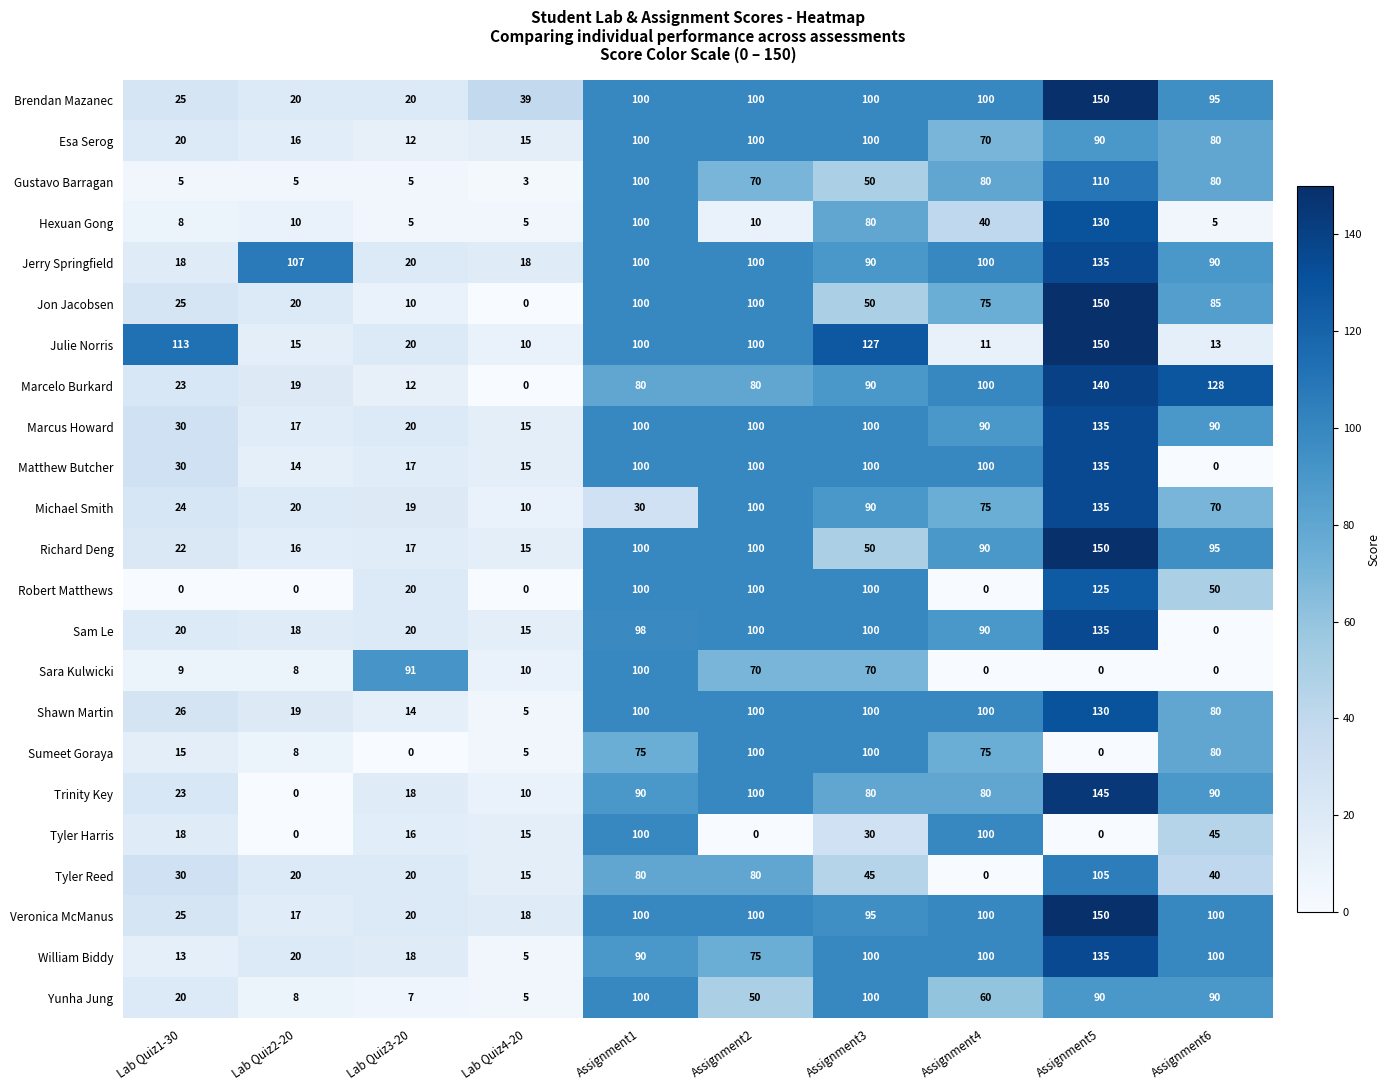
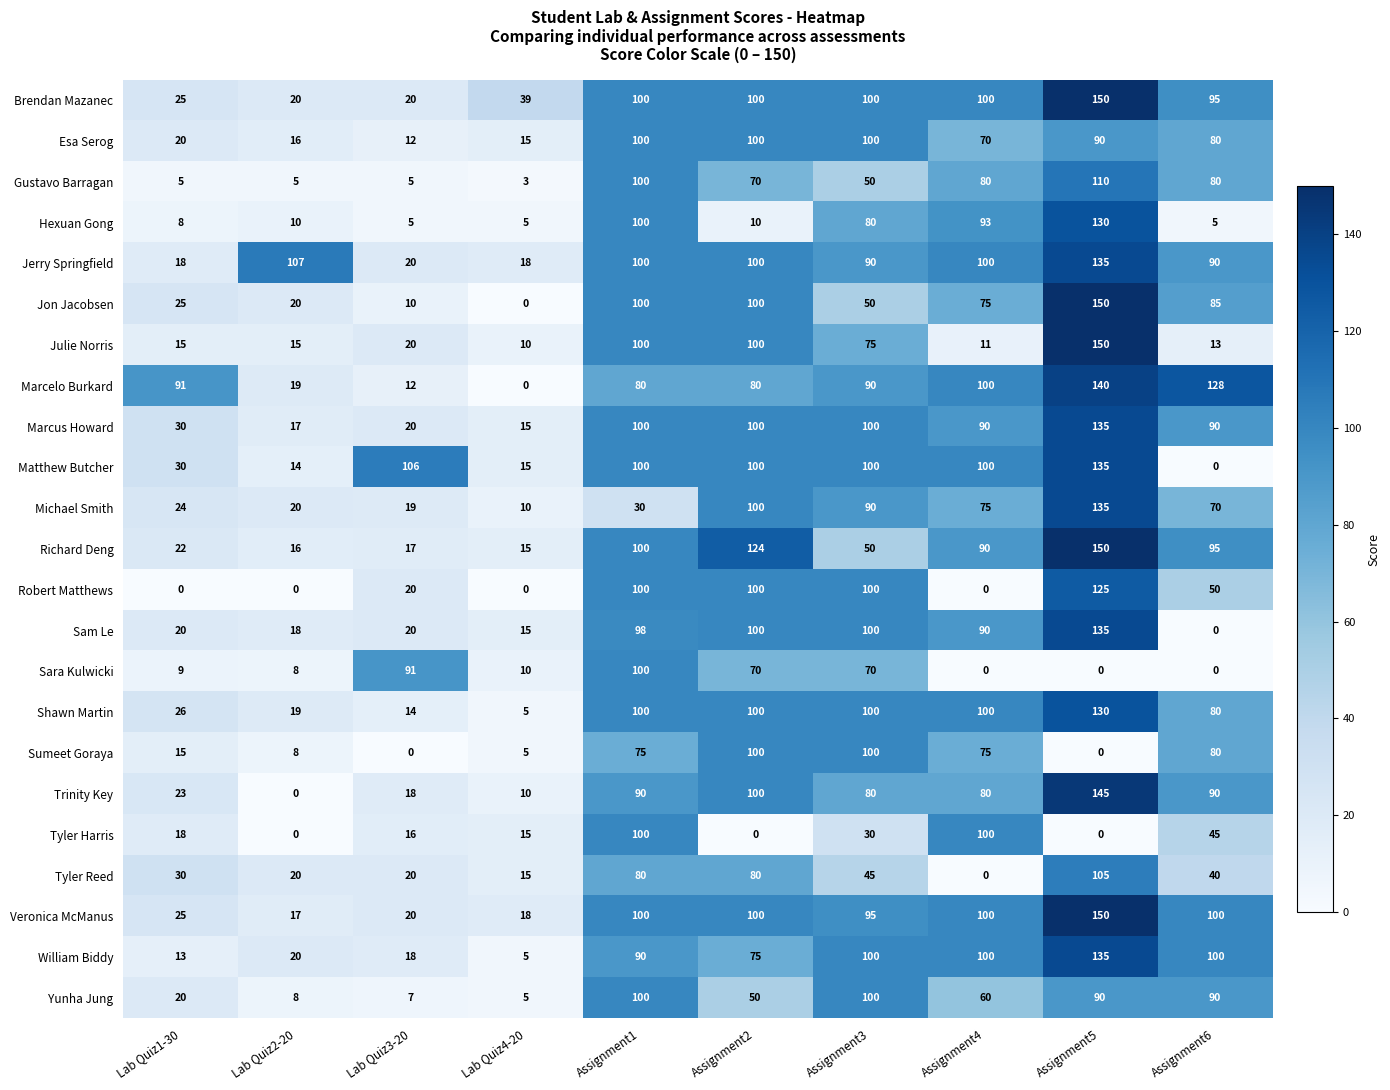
  {
    "Hexuan Gong": {
      "Lab Quiz1-30": 8,
      "Lab Quiz2-20": 10,
      "Lab Quiz3-20": 5,
      "Lab Quiz4-20": 5,
      "Assignment1": 100,
      "Assignment2": 10,
      "Assignment3": 80,
-     "Assignment4": 40,
+     "Assignment4": 93,
      "Assignment5": 130,
      "Assignment6": 5
    },
    "Julie Norris": {
-     "Lab Quiz1-30": 113,
+     "Lab Quiz1-30": 15,
      "Lab Quiz2-20": 15,
      "Lab Quiz3-20": 20,
      "Lab Quiz4-20": 10,
      "Assignment1": 100,
      "Assignment2": 100,
-     "Assignment3": 127,
+     "Assignment3": 75,
      "Assignment4": 11,
      "Assignment5": 150,
      "Assignment6": 13
    },
    "Marcelo Burkard": {
-     "Lab Quiz1-30": 23,
+     "Lab Quiz1-30": 91,
      "Lab Quiz2-20": 19,
      "Lab Quiz3-20": 12,
      "Lab Quiz4-20": 0,
      "Assignment1": 80,
      "Assignment2": 80,
      "Assignment3": 90,
      "Assignment4": 100,
      "Assignment5": 140,
      "Assignment6": 128
    },
    "Matthew Butcher": {
      "Lab Quiz1-30": 30,
      "Lab Quiz2-20": 14,
-     "Lab Quiz3-20": 17,
+     "Lab Quiz3-20": 106,
      "Lab Quiz4-20": 15,
      "Assignment1": 100,
      "Assignment2": 100,
      "Assignment3": 100,
      "Assignment4": 100,
      "Assignment5": 135,
      "Assignment6": 0
    },
    "Richard Deng": {
      "Lab Quiz1-30": 22,
      "Lab Quiz2-20": 16,
      "Lab Quiz3-20": 17,
      "Lab Quiz4-20": 15,
      "Assignment1": 100,
-     "Assignment2": 100,
+     "Assignment2": 124,
      "Assignment3": 50,
      "Assignment4": 90,
      "Assignment5": 150,
      "Assignment6": 95
    }
  }
